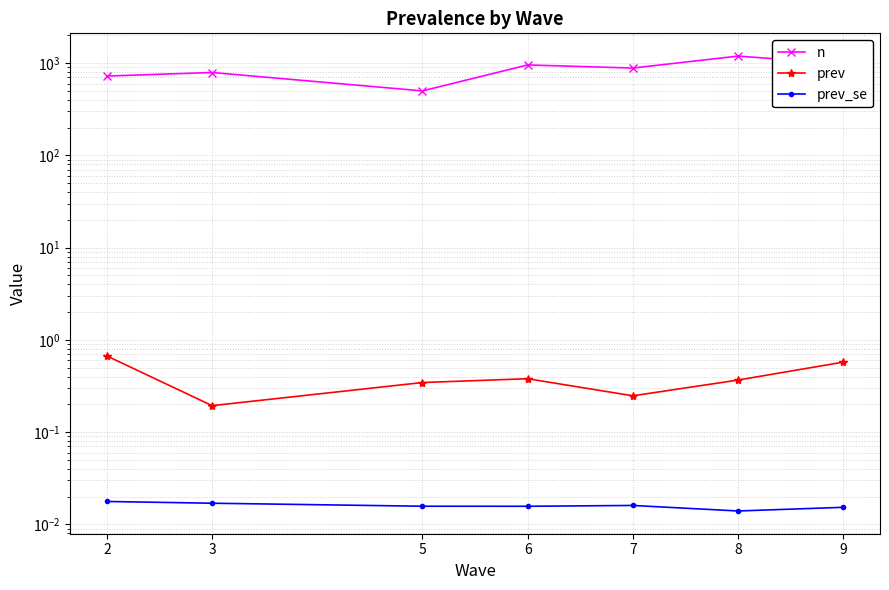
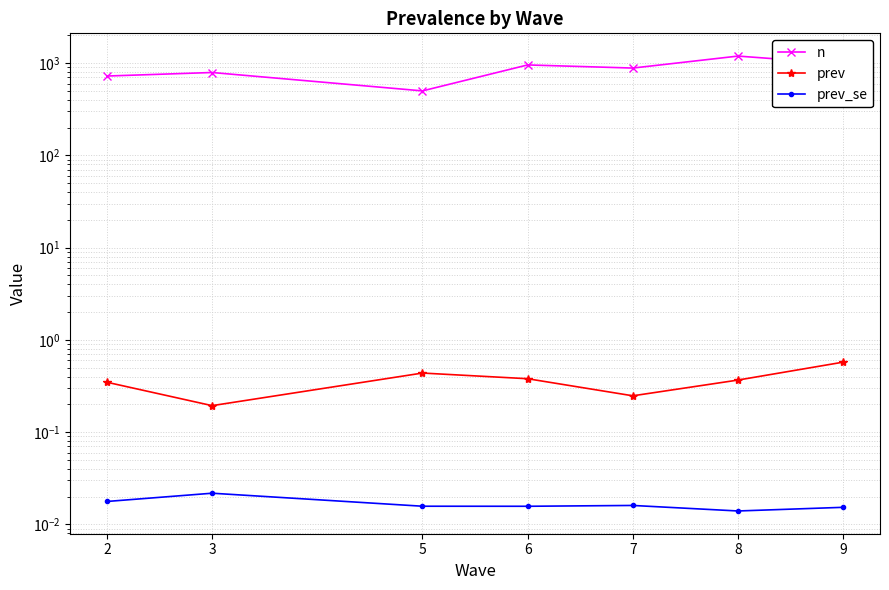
  {
    "n": {
      "2": 700,
      "3": 800,
      "5": 500,
      "6": 1000,
      "7": 900,
      "8": 1200
    },
    "prev": {
-     "2": 0.7,
+     "2": 0.35,
      "3": 0.19,
-     "5": 0.34,
+     "5": 0.4,
      "6": 0.38,
      "7": 0.25,
      "8": 0.37,
      "9": 0.6
    },
    "prev_se": {
      "2": 0.018,
-     "3": 0.017,
+     "3": 0.022,
      "5": 0.016,
      "6": 0.016,
      "7": 0.016,
      "8": 0.014,
      "9": 0.015
    }
  }
